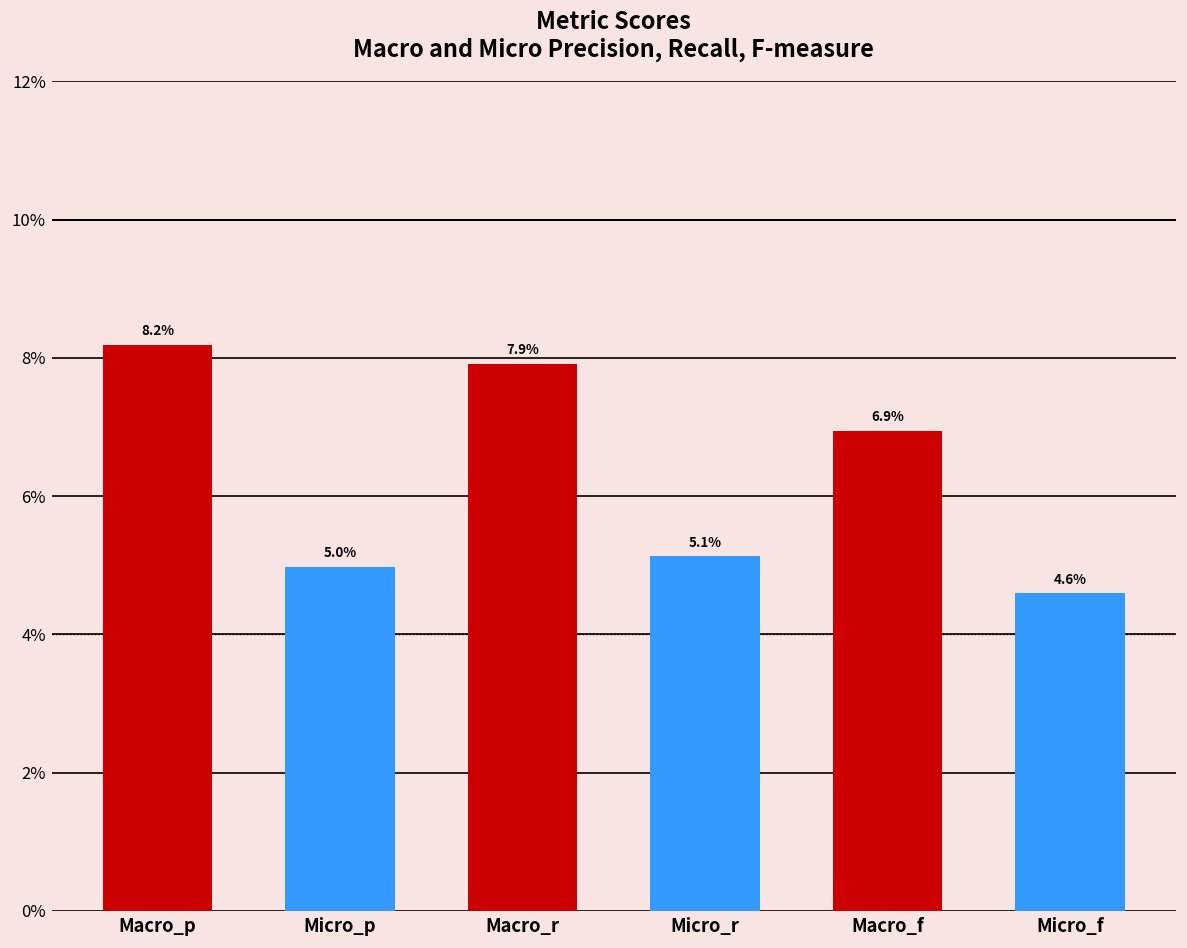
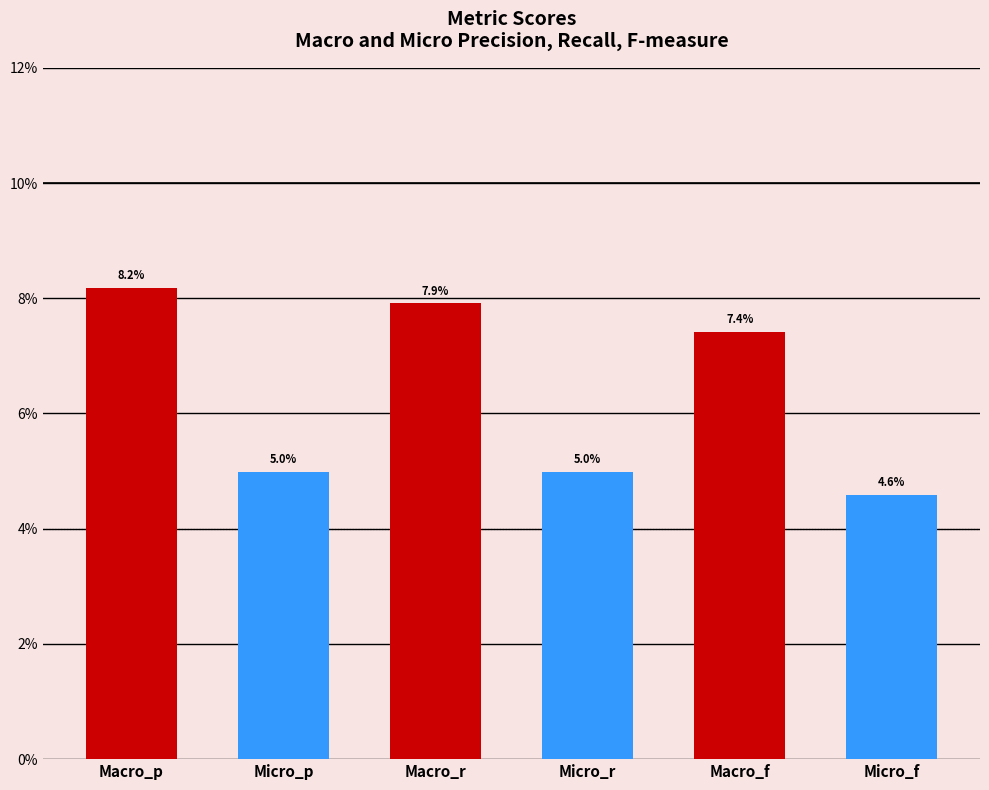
  {
    "Macro_p": "8.2%",
    "Micro_p": "5.0%",
    "Macro_r": "7.9%",
-   "Micro_r": "5.1%",
-   "Macro_f": "6.9%",
+   "Micro_r": "5.0%",
+   "Macro_f": "7.4%",
    "Micro_f": "4.6%"
  }
